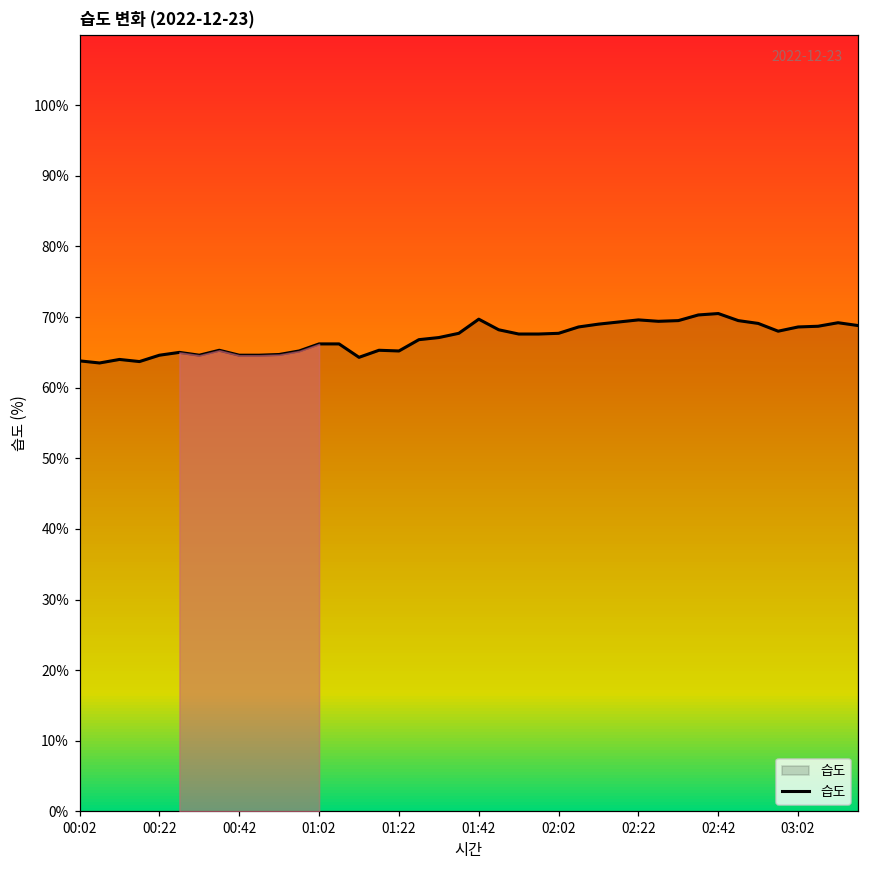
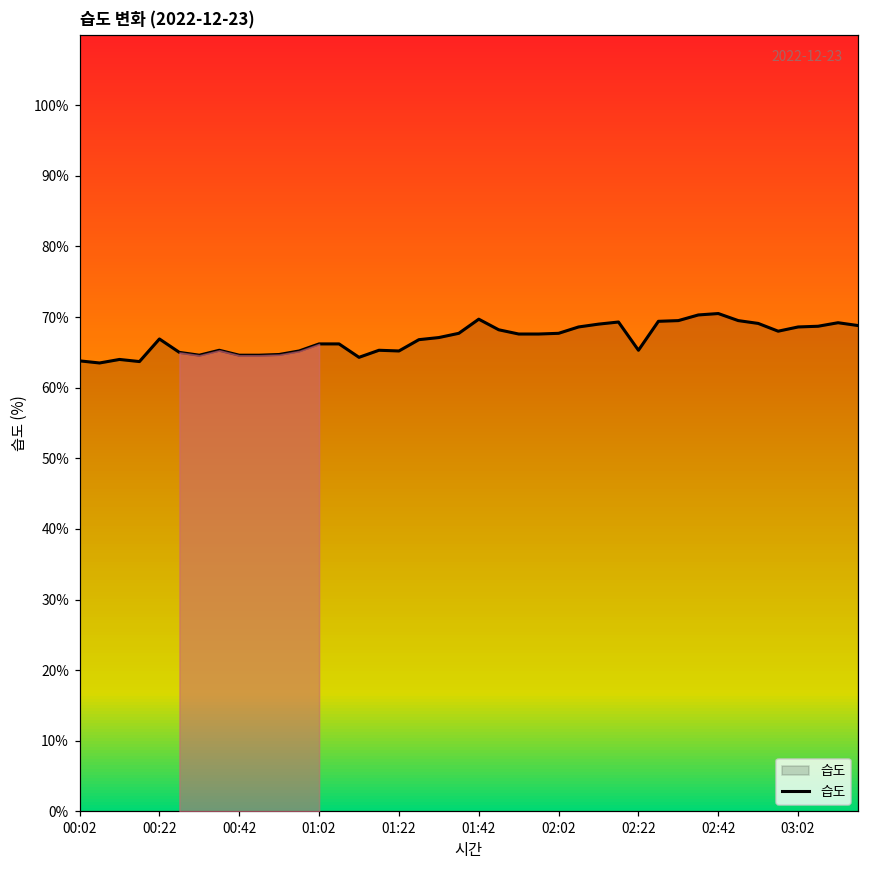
  {
    "습도": {
      "00:02": "64%",
-     "00:22": "65%",
+     "00:22": "67%",
      "01:22": "65%",
      "01:42": "70%",
      "02:02": "68%",
-     "02:22": "70%",
+     "02:22": "65%",
      "02:42": "71%",
      "03:02": "69%"
    }
  }
